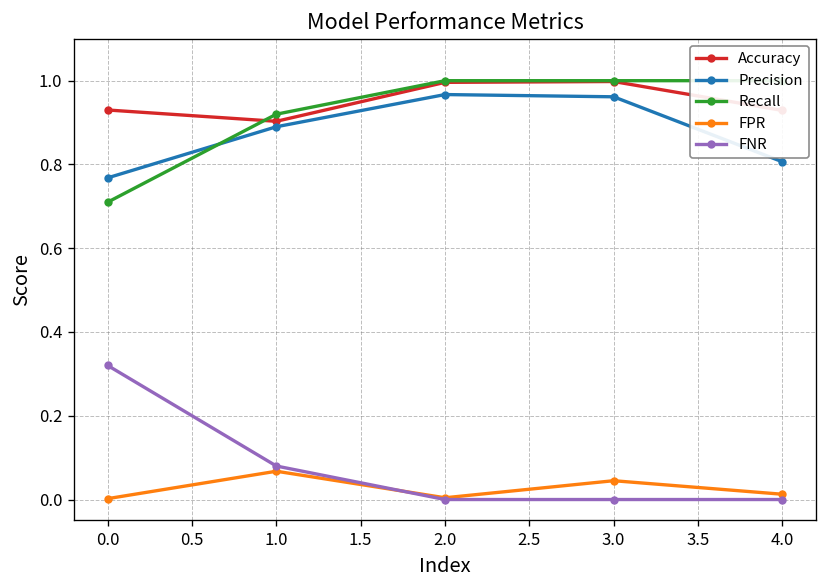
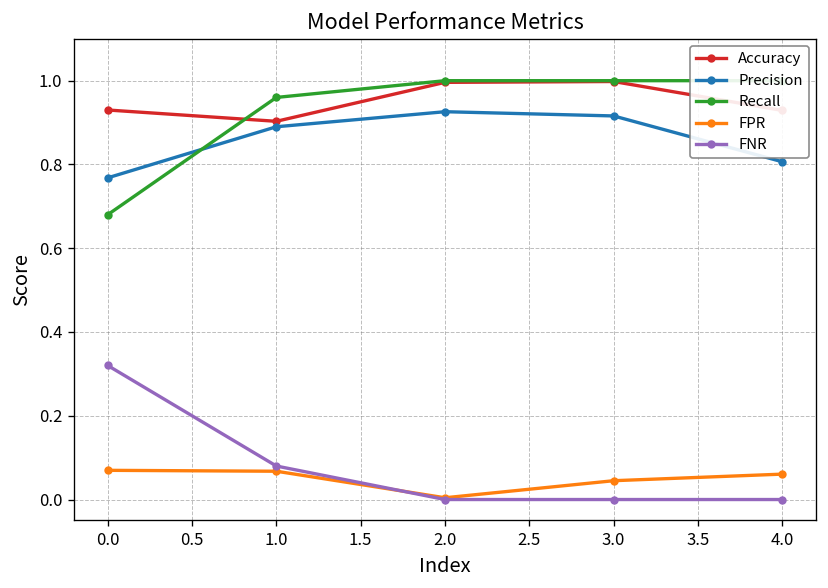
  {
    "Accuracy": {
      "0.0": 0.93,
      "1.0": 0.90
    },
    "Precision": {
      "0.0": 0.77,
      "1.0": 0.89,
-     "2.0": 0.97,
-     "3.0": 0.96
+     "2.0": 0.93,
+     "3.0": 0.92
    },
    "Recall": {
-     "0.0": 0.71,
-     "1.0": 0.92
+     "0.0": 0.68,
+     "1.0": 0.96
    },
    "FPR": {
-     "0.0": 0.00,
+     "0.0": 0.07,
      "1.0": 0.07,
      "3.0": 0.04,
-     "4.0": 0.01
+     "4.0": 0.06
    },
    "FNR": {
      "0.0": 0.32,
      "1.0": 0.08,
      "3.0": 0.00,
      "4.0": 0.00
    }
  }
